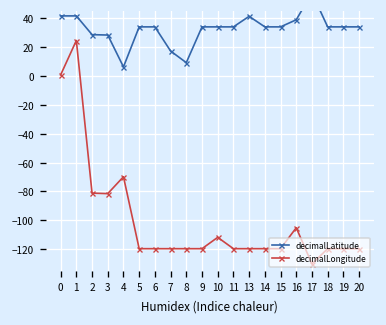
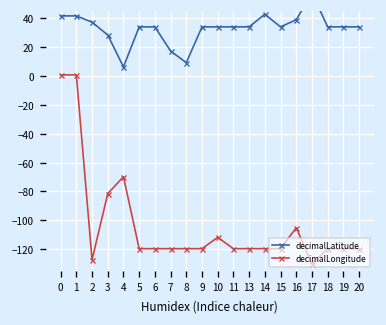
  {
    "decimalLatitude": {
      "0": 42,
      "1": 42,
-     "2": 29,
+     "2": 37,
      "3": 28,
      "4": 6,
      "5": 34,
      "6": 34,
      "7": 17,
      "8": 9,
      "9": 34,
      "10": 34,
      "11": 34,
-     "13": 41,
-     "14": 34,
+     "13": 34,
+     "14": 43,
      "15": 34,
      "16": 39,
      "18": 34,
      "19": 34,
      "20": 34
    },
    "decimalLongitude": {
      "0": 1,
-     "1": 25,
-     "2": -81,
+     "1": 1,
+     "2": -127,
      "3": -82,
      "4": -70,
      "5": -120,
      "6": -120,
      "7": -120,
      "8": -120,
      "9": -120,
      "10": -112,
      "11": -120,
      "13": -120,
      "14": -120,
      "16": -105
    }
  }
